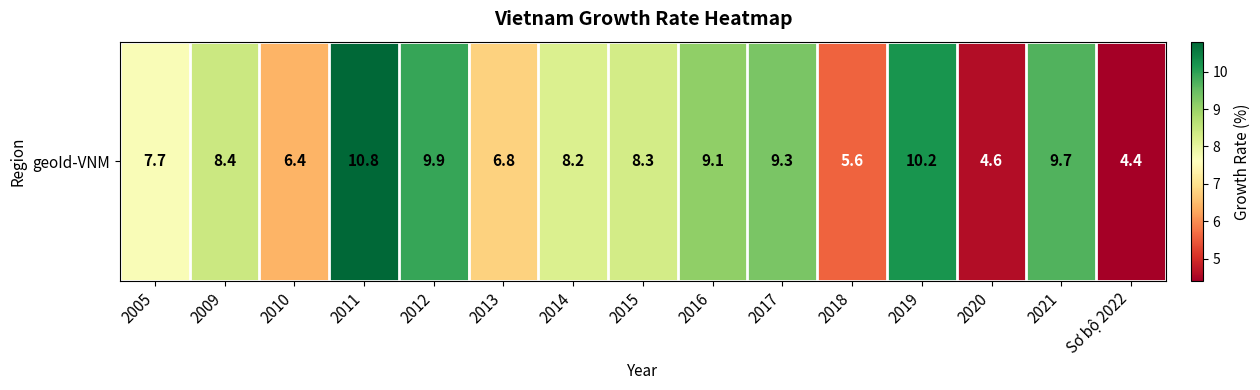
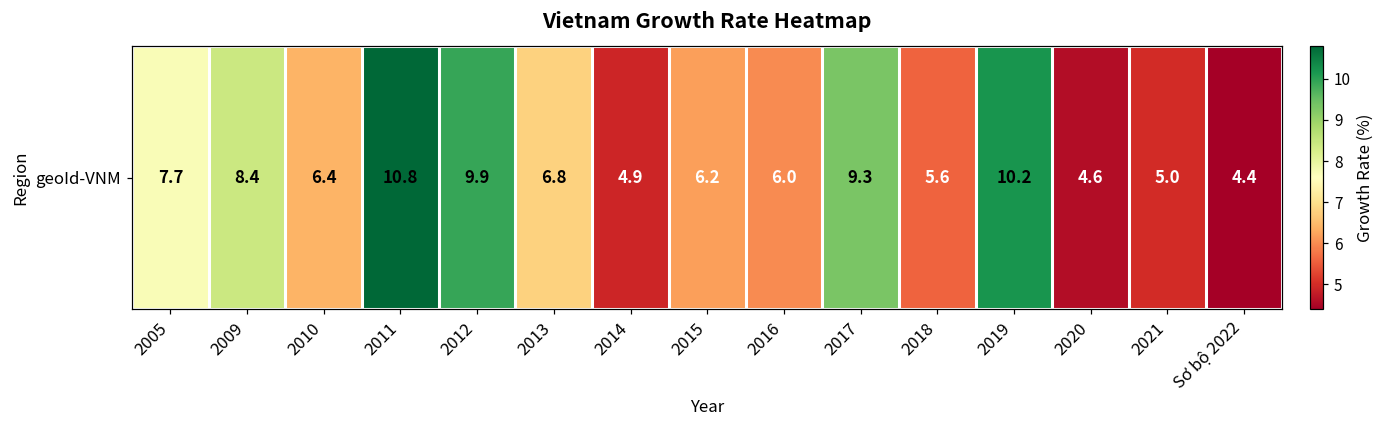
  {
    "geoId-VNM": {
      "2005": 7.7,
      "2009": 8.4,
      "2010": 6.4,
      "2011": 10.8,
      "2012": 9.9,
      "2013": 6.8,
-     "2014": 8.2,
-     "2015": 8.3,
-     "2016": 9.1,
+     "2014": 4.9,
+     "2015": 6.2,
+     "2016": 6.0,
      "2017": 9.3,
      "2018": 5.6,
      "2019": 10.2,
      "2020": 4.6,
-     "2021": 9.7,
+     "2021": 5.0,
      "Sơ bộ 2022": 4.4
    }
  }
